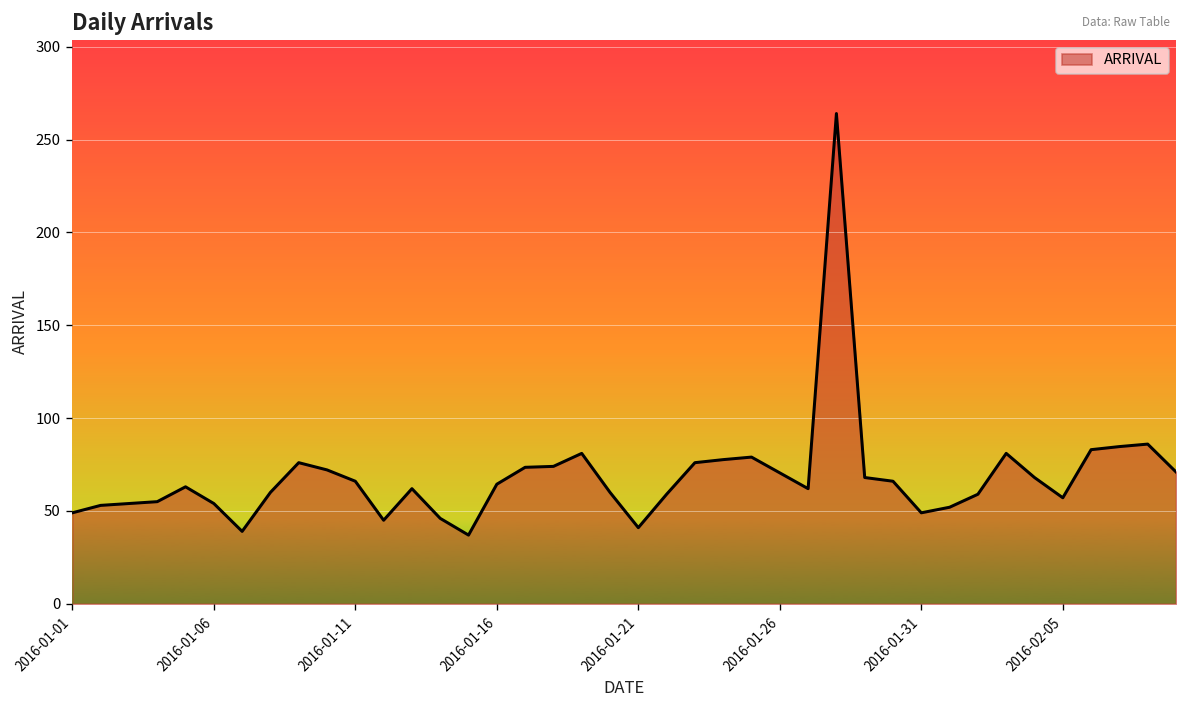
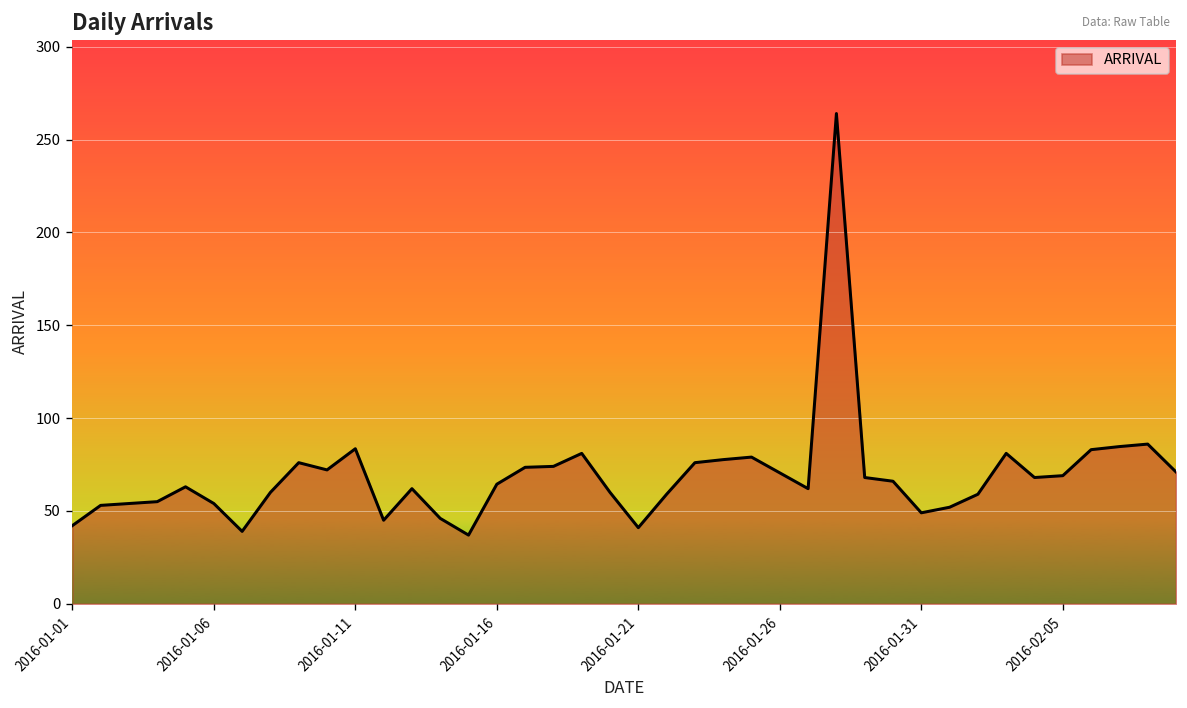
  {
-   "2016-01-01": 49,
+   "2016-01-01": 42,
    "2016-01-06": 54,
-   "2016-01-11": 66,
+   "2016-01-11": 84,
    "2016-01-16": 64,
    "2016-01-21": 41,
    "2016-01-26": 71,
    "2016-01-31": 49,
-   "2016-02-05": 57
+   "2016-02-05": 69
  }
